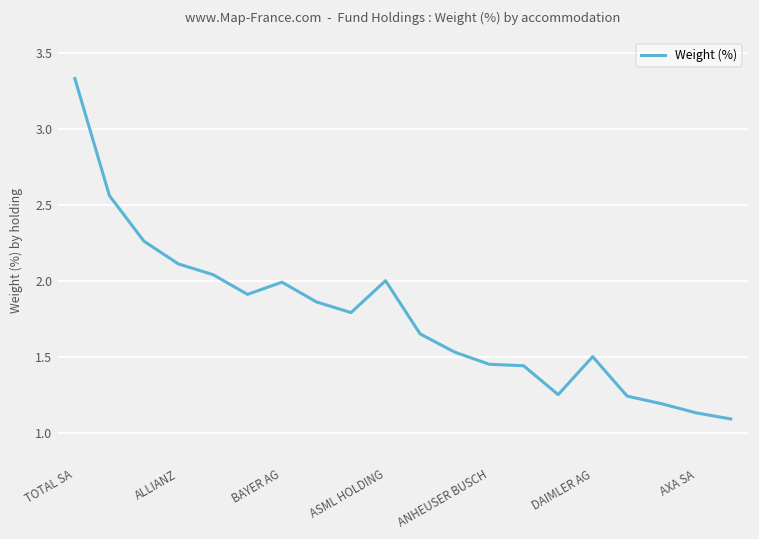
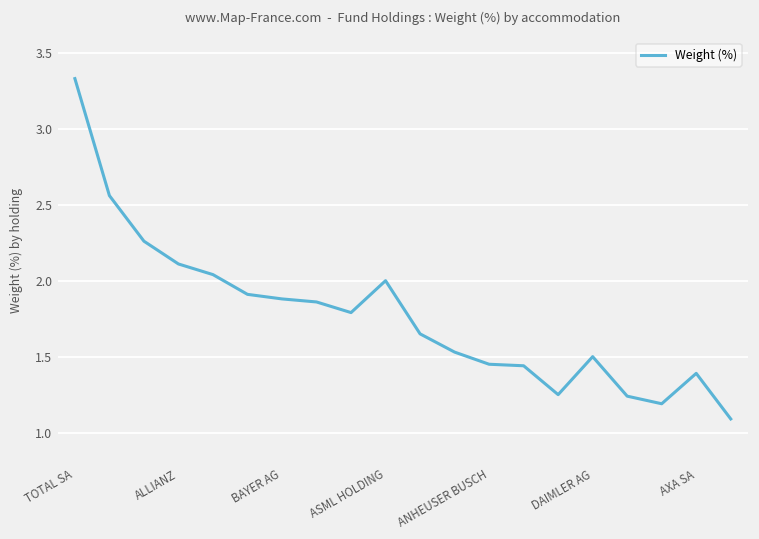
  {
    "TOTAL SA": 3.33,
    "ALLIANZ": 2.11,
-   "BAYER AG": 1.99,
+   "BAYER AG": 1.88,
    "ASML HOLDING": 2.00,
    "ANHEUSER BUSCH": 1.45,
    "DAIMLER AG": 1.50,
-   "AXA SA": 1.13
+   "AXA SA": 1.39
  }
